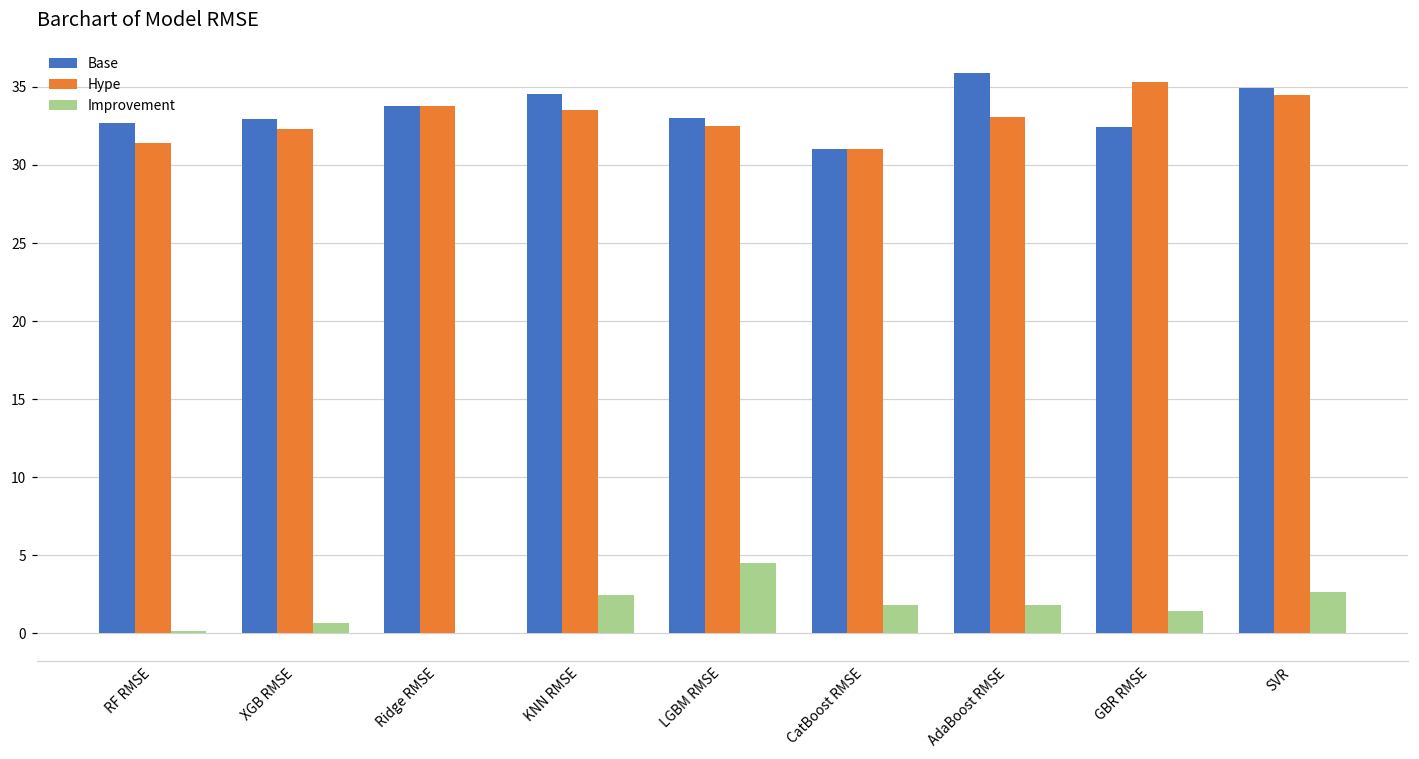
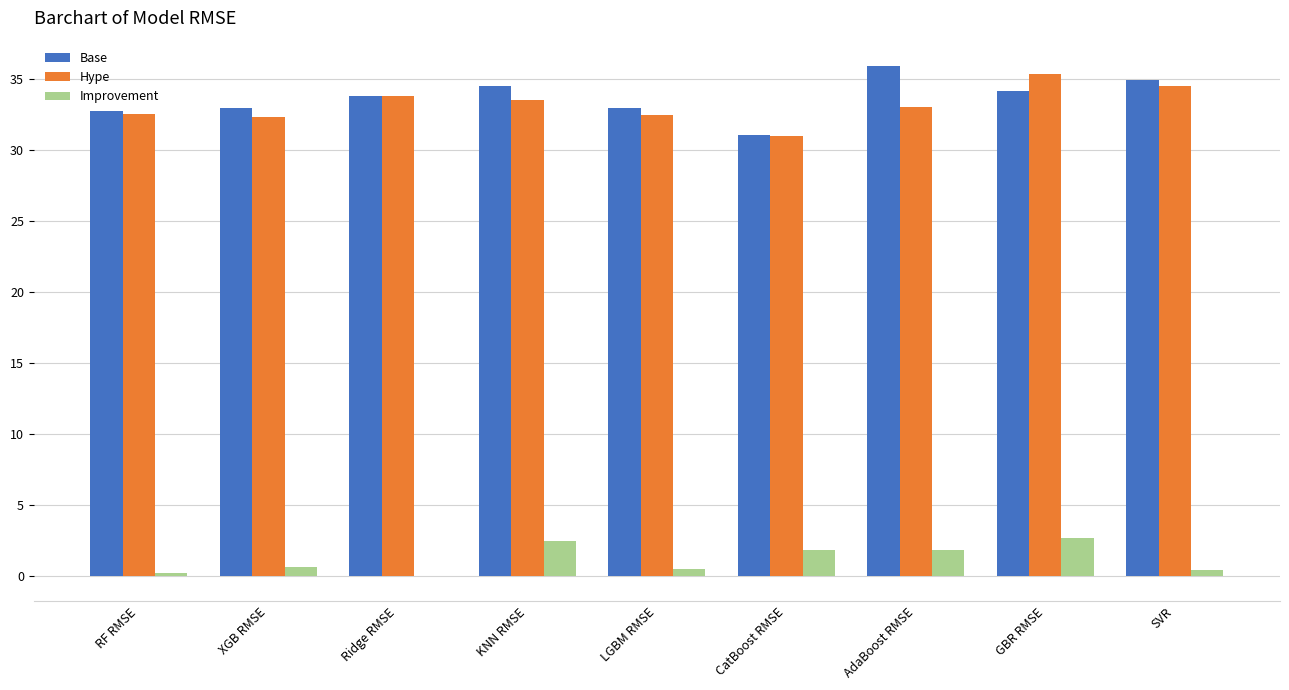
  {
    "Base": {
      "RF RMSE": 32.7,
      "XGB RMSE": 33.0,
      "Ridge RMSE": 33.8,
      "KNN RMSE": 34.5,
      "LGBM RMSE": 33.0,
      "CatBoost RMSE": 31.0,
      "AdaBoost RMSE": 35.9,
-     "GBR RMSE": 32.4,
+     "GBR RMSE": 34.1,
      "SVR": 34.9
    },
    "Hype": {
-     "RF RMSE": 31.4,
+     "RF RMSE": 32.6,
      "XGB RMSE": 32.3,
      "Ridge RMSE": 33.8,
      "KNN RMSE": 33.5,
      "LGBM RMSE": 32.5,
      "CatBoost RMSE": 31.0,
      "AdaBoost RMSE": 33.0,
      "GBR RMSE": 35.3,
      "SVR": 34.5
    },
    "Improvement": {
      "XGB RMSE": 0.6,
      "KNN RMSE": 2.4,
-     "LGBM RMSE": 4.5,
+     "LGBM RMSE": 0.5,
      "CatBoost RMSE": 1.8,
      "AdaBoost RMSE": 1.8,
-     "GBR RMSE": 1.4,
-     "SVR": 2.6
+     "GBR RMSE": 2.7,
+     "SVR": 0.4
    }
  }
